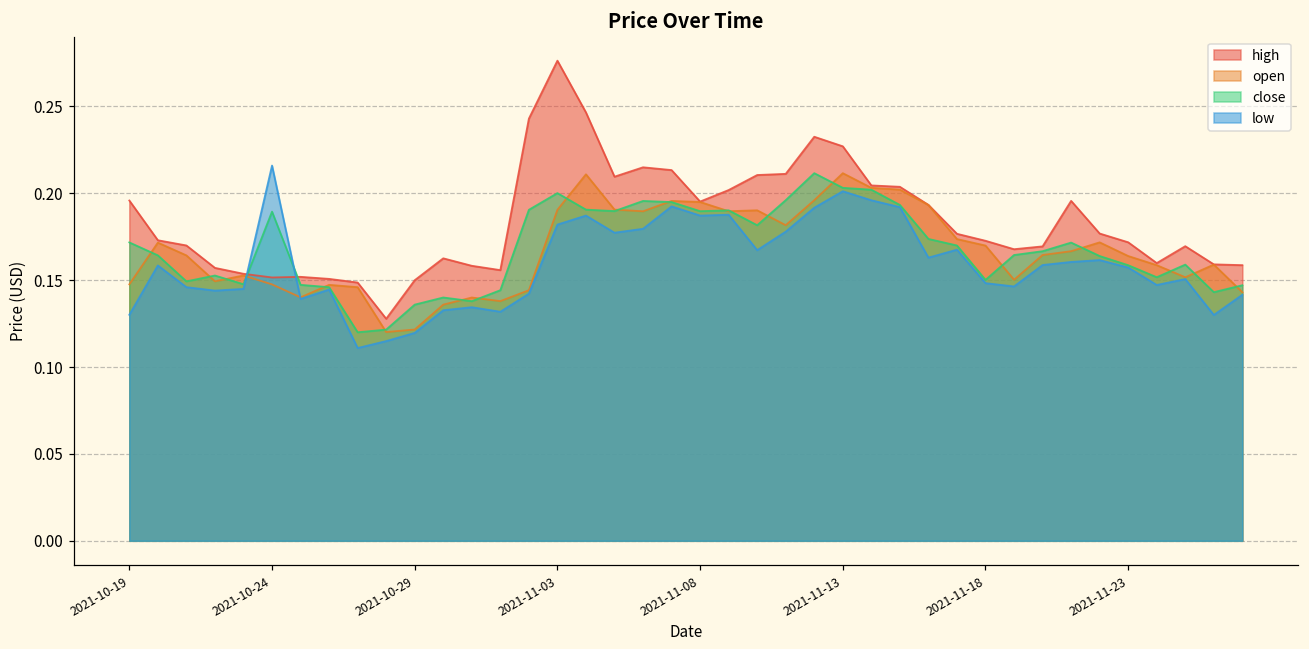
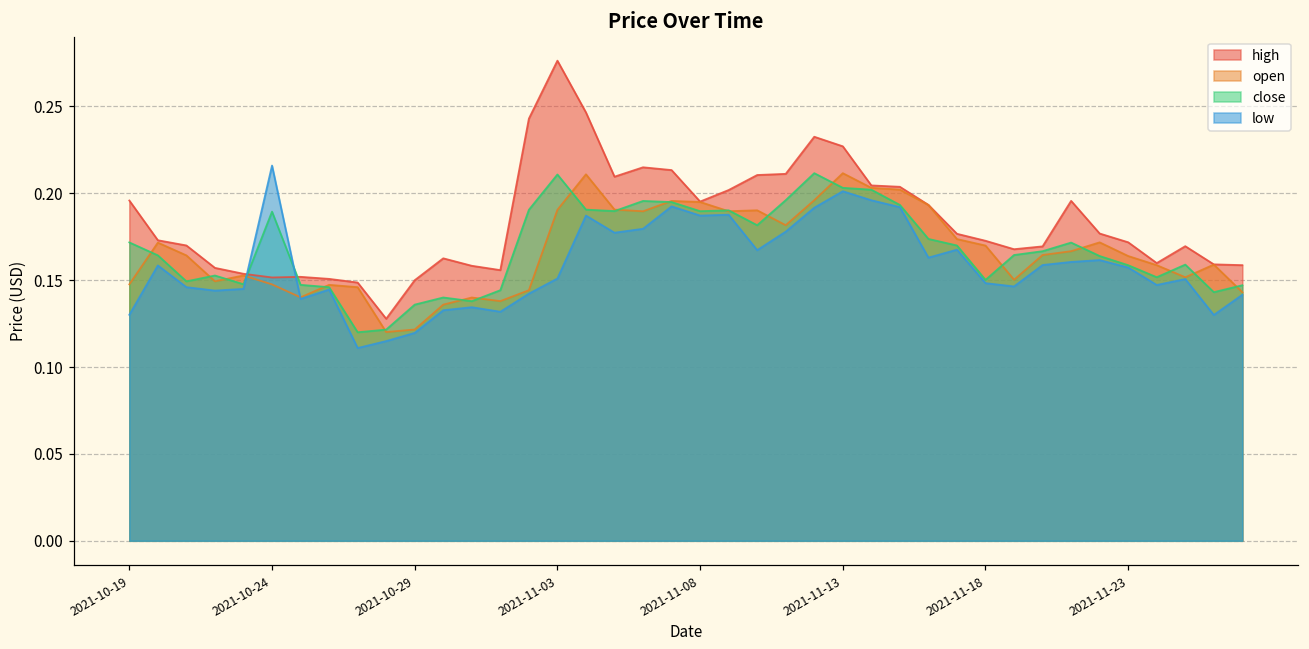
  {
    "close": {
      "2021-10-19": 0.172,
      "2021-10-24": 0.189,
      "2021-10-29": 0.136,
-     "2021-11-03": 0.200,
+     "2021-11-03": 0.211,
      "2021-11-08": 0.190,
      "2021-11-13": 0.203,
      "2021-11-18": 0.150
    },
    "low": {
      "2021-10-19": 0.130,
      "2021-10-24": 0.216,
      "2021-10-29": 0.120,
-     "2021-11-03": 0.182,
+     "2021-11-03": 0.151,
      "2021-11-08": 0.187,
      "2021-11-13": 0.201,
      "2021-11-18": 0.148
    }
  }
